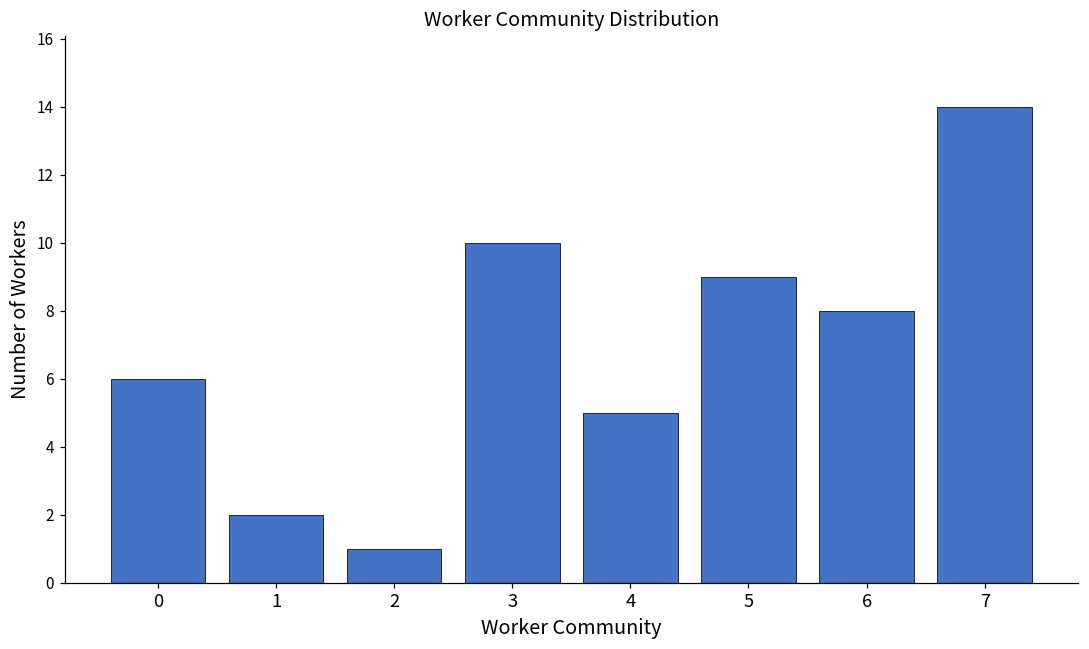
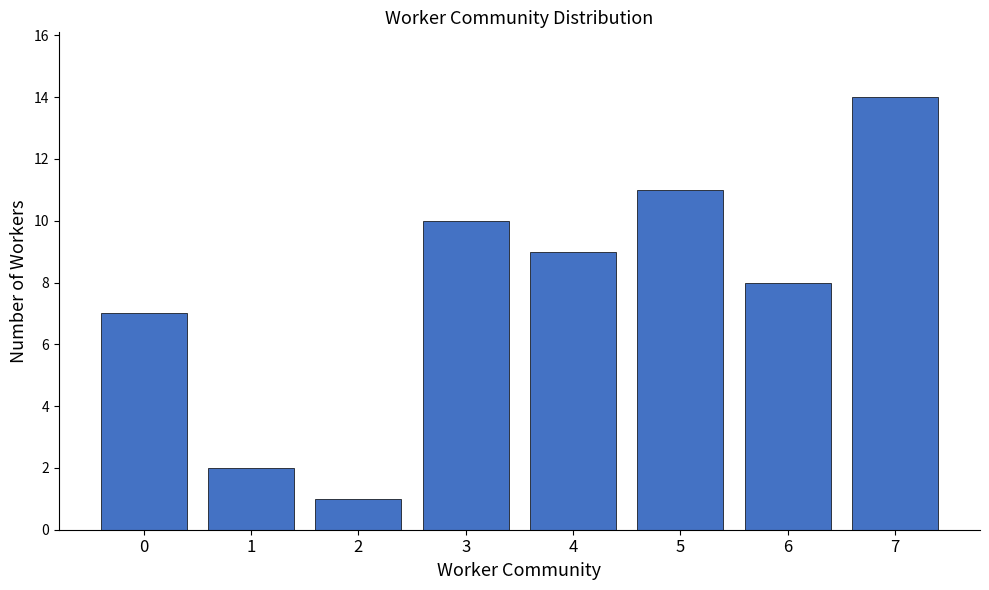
  {
-   "0": 6,
+   "0": 7,
    "1": 2,
    "2": 1,
    "3": 10,
-   "4": 5,
-   "5": 9,
+   "4": 9,
+   "5": 11,
    "6": 8,
    "7": 14
  }
